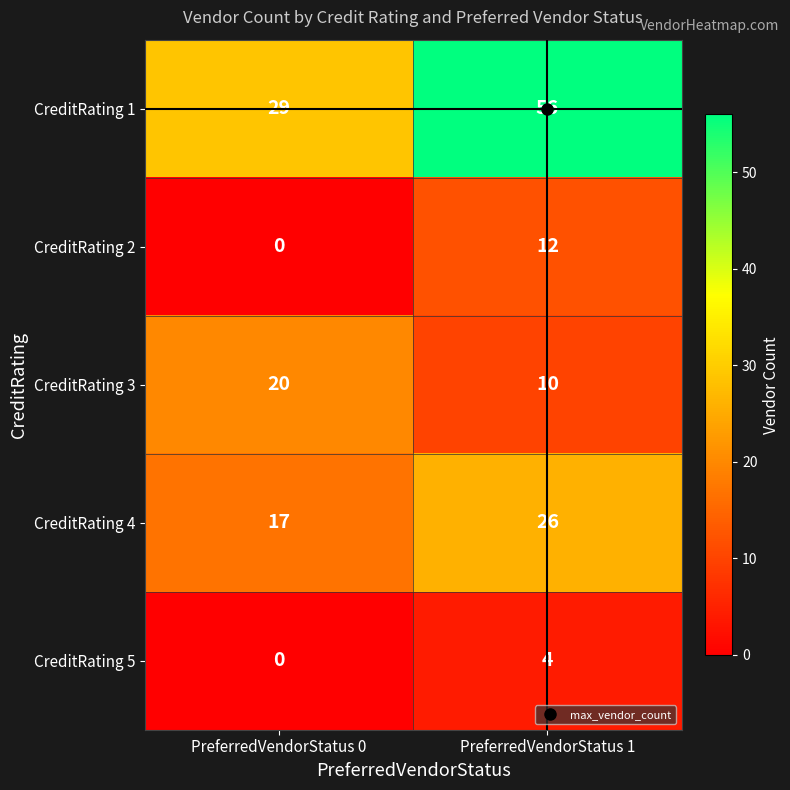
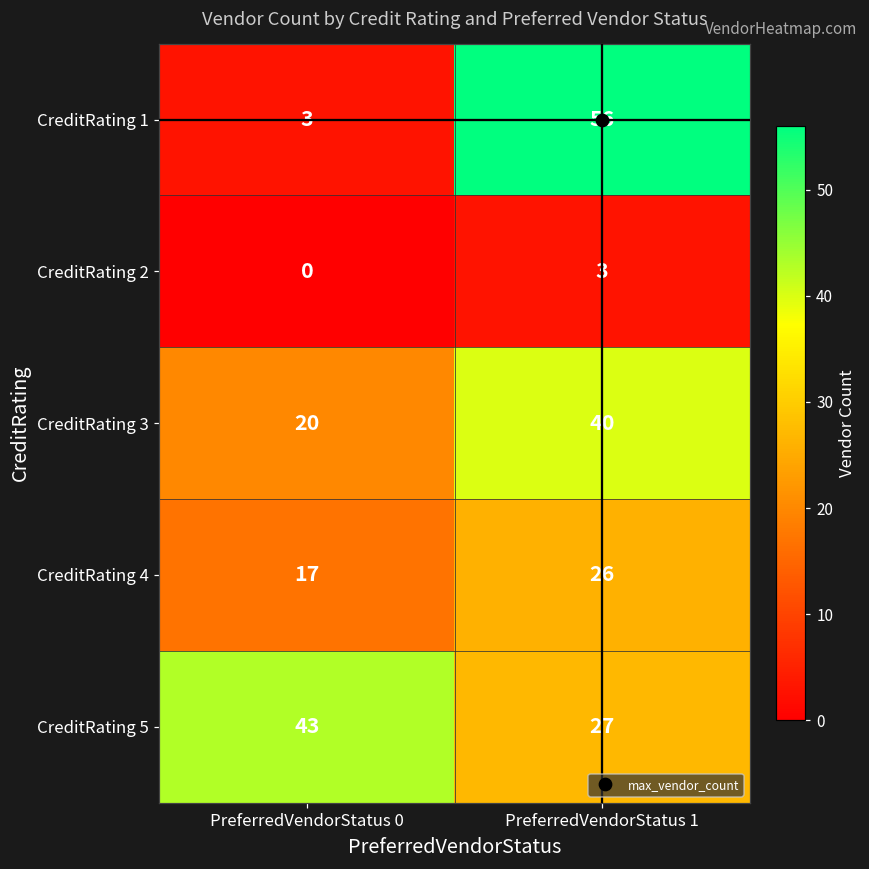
  {
    "CreditRating 1": {
-     "PreferredVendorStatus 0": 29
+     "PreferredVendorStatus 0": 3
    },
    "CreditRating 2": {
      "PreferredVendorStatus 0": 0,
-     "PreferredVendorStatus 1": 12
+     "PreferredVendorStatus 1": 3
    },
    "CreditRating 3": {
      "PreferredVendorStatus 0": 20,
-     "PreferredVendorStatus 1": 10
+     "PreferredVendorStatus 1": 40
    },
    "CreditRating 4": {
      "PreferredVendorStatus 0": 17,
      "PreferredVendorStatus 1": 26
    },
    "CreditRating 5": {
-     "PreferredVendorStatus 0": 0,
-     "PreferredVendorStatus 1": 4
+     "PreferredVendorStatus 0": 43,
+     "PreferredVendorStatus 1": 27
    }
  }
